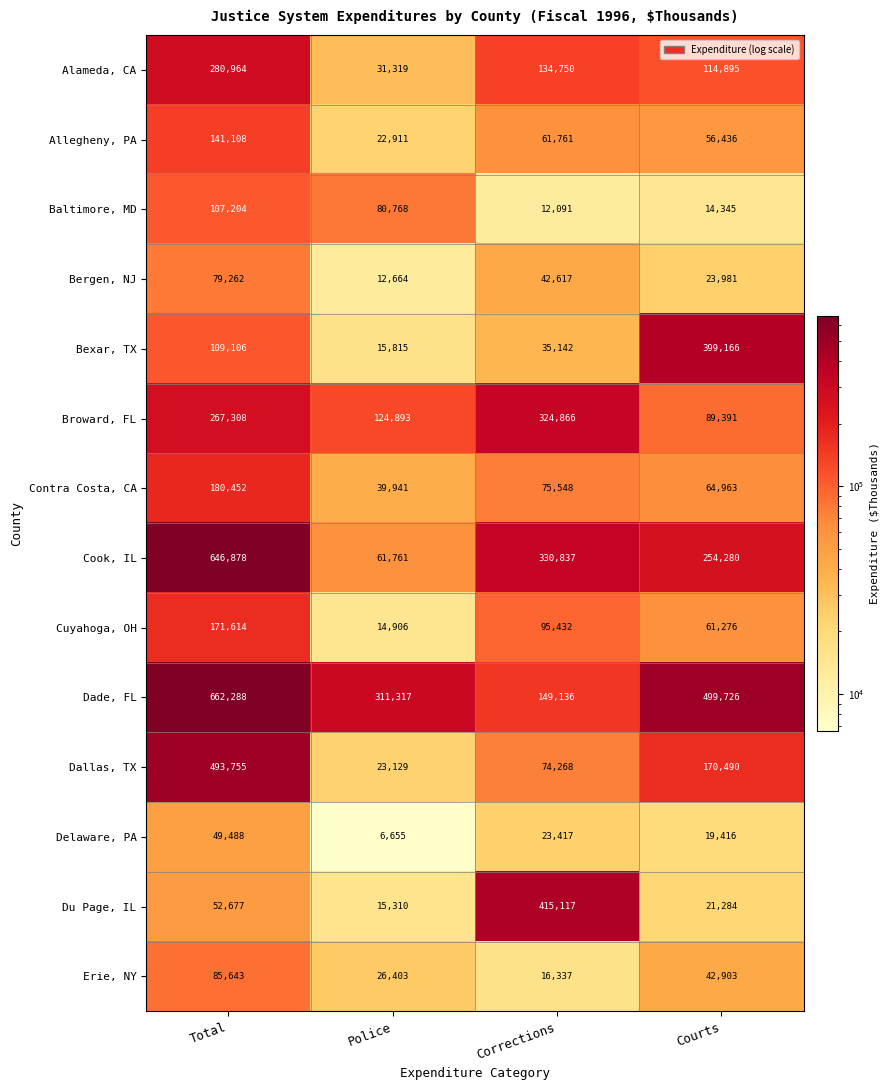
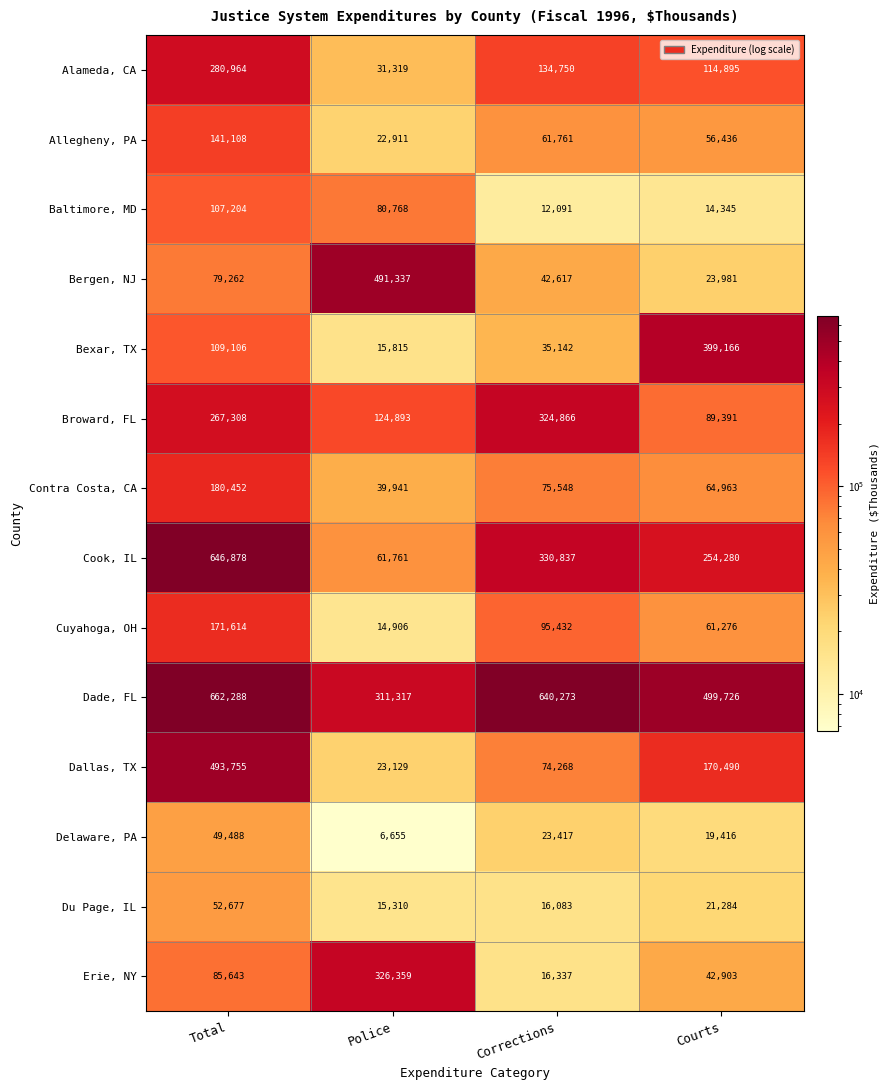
  {
    "Alameda, CA": {
      "Total": "280,964",
      "Police": "31,319",
      "Corrections": "134,750",
      "Courts": "114,895"
    },
    "Allegheny, PA": {
      "Total": "141,108",
      "Police": "22,911",
      "Corrections": "61,761",
      "Courts": "56,436"
    },
    "Baltimore, MD": {
      "Total": "107,204",
      "Police": "80,768",
      "Corrections": "12,091",
      "Courts": "14,345"
    },
    "Bergen, NJ": {
      "Total": "79,262",
-     "Police": "12,664",
+     "Police": "491,337",
      "Corrections": "42,617",
      "Courts": "23,981"
    },
    "Bexar, TX": {
      "Total": "109,106",
      "Police": "15,815",
      "Corrections": "35,142",
      "Courts": "399,166"
    },
    "Broward, FL": {
      "Total": "267,308",
      "Police": "124,893",
      "Corrections": "324,866",
      "Courts": "89,391"
    },
    "Contra Costa, CA": {
      "Total": "180,452",
      "Police": "39,941",
      "Corrections": "75,548",
      "Courts": "64,963"
    },
    "Cook, IL": {
      "Total": "646,878",
      "Police": "61,761",
      "Corrections": "330,837",
      "Courts": "254,280"
    },
    "Cuyahoga, OH": {
      "Total": "171,614",
      "Police": "14,906",
      "Corrections": "95,432",
      "Courts": "61,276"
    },
    "Dade, FL": {
      "Total": "662,288",
      "Police": "311,317",
-     "Corrections": "149,136",
+     "Corrections": "640,273",
      "Courts": "499,726"
    },
    "Dallas, TX": {
      "Total": "493,755",
      "Police": "23,129",
      "Corrections": "74,268",
      "Courts": "170,490"
    },
    "Delaware, PA": {
      "Total": "49,488",
      "Police": "6,655",
      "Corrections": "23,417",
      "Courts": "19,416"
    },
    "Du Page, IL": {
      "Total": "52,677",
      "Police": "15,310",
-     "Corrections": "415,117",
+     "Corrections": "16,083",
      "Courts": "21,284"
    },
    "Erie, NY": {
      "Total": "85,643",
-     "Police": "26,403",
+     "Police": "326,359",
      "Corrections": "16,337",
      "Courts": "42,903"
    }
  }
